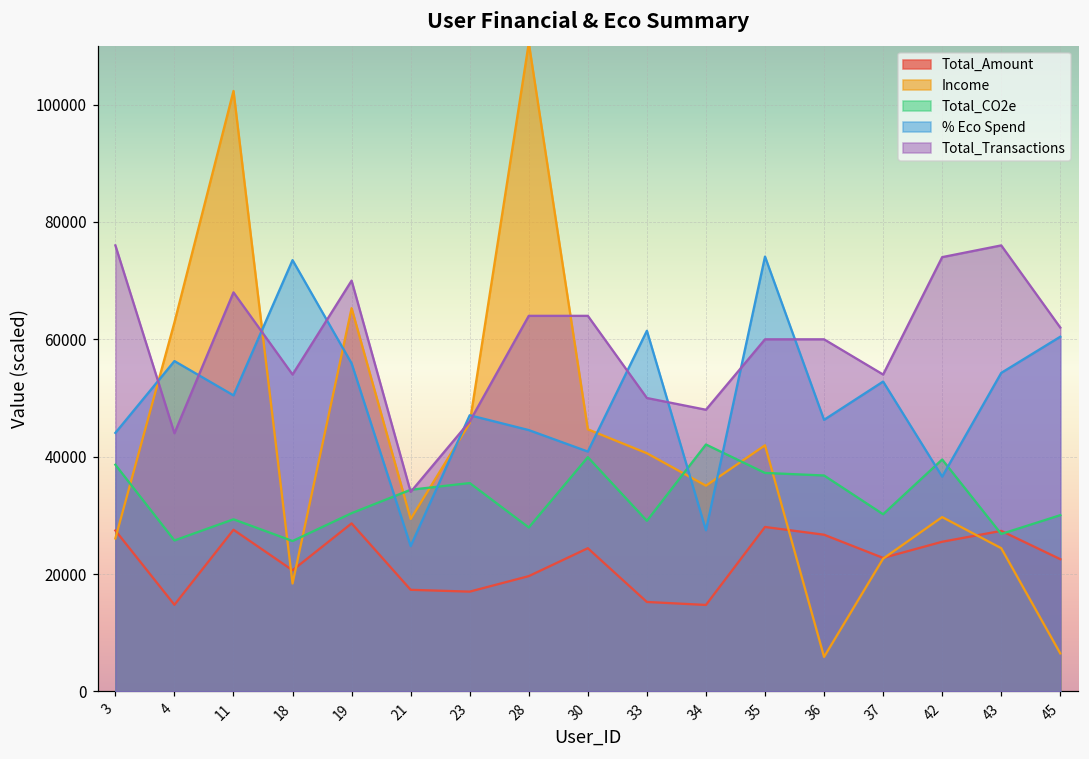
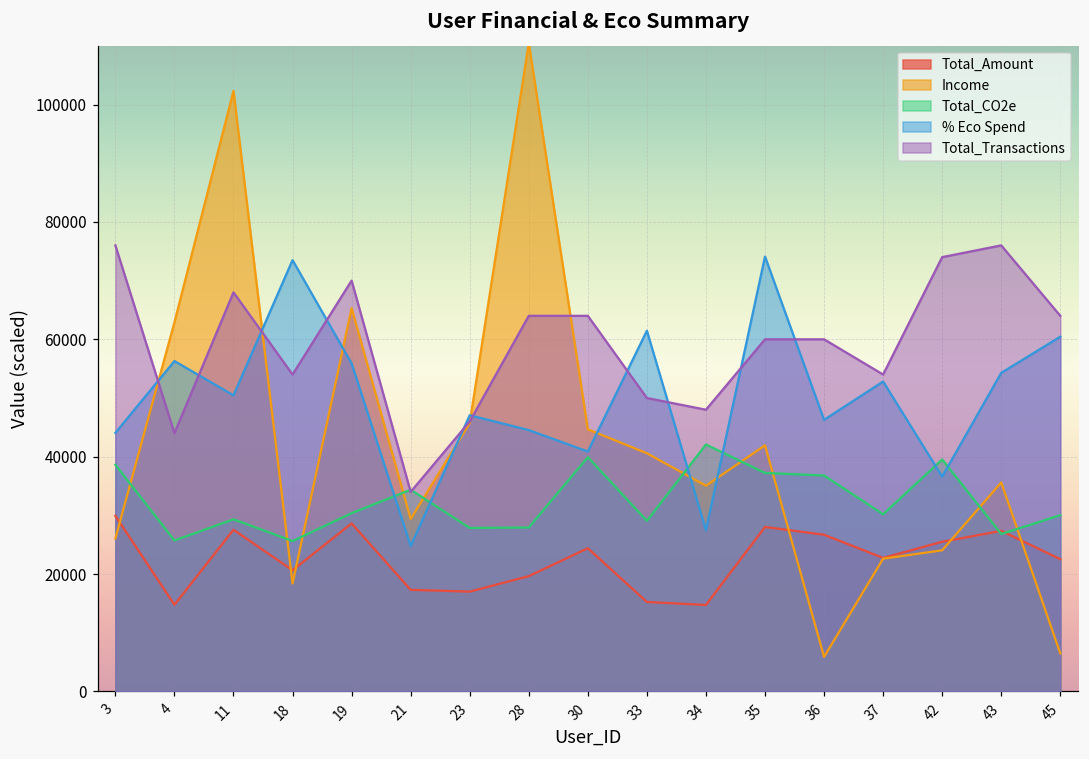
  {
    "Total_Amount": {
-     "3": 27000,
+     "3": 30000,
      "4": 15000,
      "11": 28000,
      "18": 21000,
      "19": 29000,
      "21": 17000,
      "23": 17000,
      "28": 20000,
      "30": 24000,
      "33": 15000,
      "34": 15000,
      "35": 28000,
      "36": 27000,
      "42": 26000,
      "43": 27000,
      "45": 23000
    },
    "Income": {
      "3": 26000,
      "4": 63000,
      "11": 102000,
      "18": 18000,
      "19": 65000,
      "21": 29000,
      "30": 45000,
      "33": 41000,
      "34": 35000,
      "35": 42000,
      "36": 6000,
-     "42": 30000,
-     "43": 24000,
+     "42": 24000,
+     "43": 36000,
      "45": 6000
    },
    "Total_CO2e": {
      "3": 39000,
      "4": 26000,
      "11": 29000,
      "18": 26000,
      "19": 30000,
-     "23": 36000,
+     "23": 28000,
      "28": 28000,
      "30": 40000,
      "33": 29000,
      "34": 42000,
      "35": 37000,
      "36": 37000,
      "37": 30000,
      "42": 40000,
      "43": 27000,
      "45": 30000
    },
    "% Eco Spend": {
      "3": 44000,
      "4": 56000,
      "11": 50000,
      "18": 73000,
      "19": 56000,
      "21": 25000,
      "23": 47000,
      "28": 45000,
      "30": 41000,
      "33": 61000,
      "34": 27000,
      "35": 74000,
      "36": 46000,
      "37": 53000,
      "42": 37000,
      "43": 54000,
      "45": 60000
    },
    "Total_Transactions": {
      "3": 76000,
      "4": 44000,
      "11": 68000,
      "18": 54000,
      "19": 70000,
      "28": 64000,
      "30": 64000,
      "33": 50000,
      "34": 48000,
      "35": 60000,
      "36": 60000,
      "37": 54000,
      "42": 74000,
      "43": 76000,
-     "45": 62000
+     "45": 64000
    }
  }
